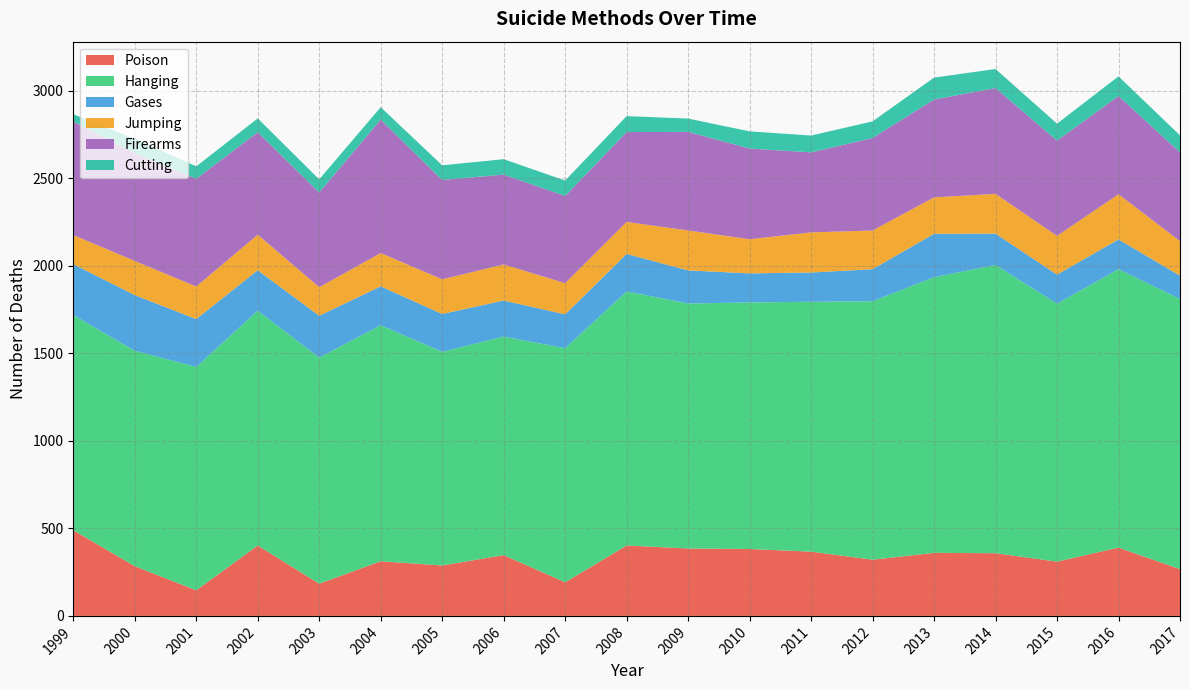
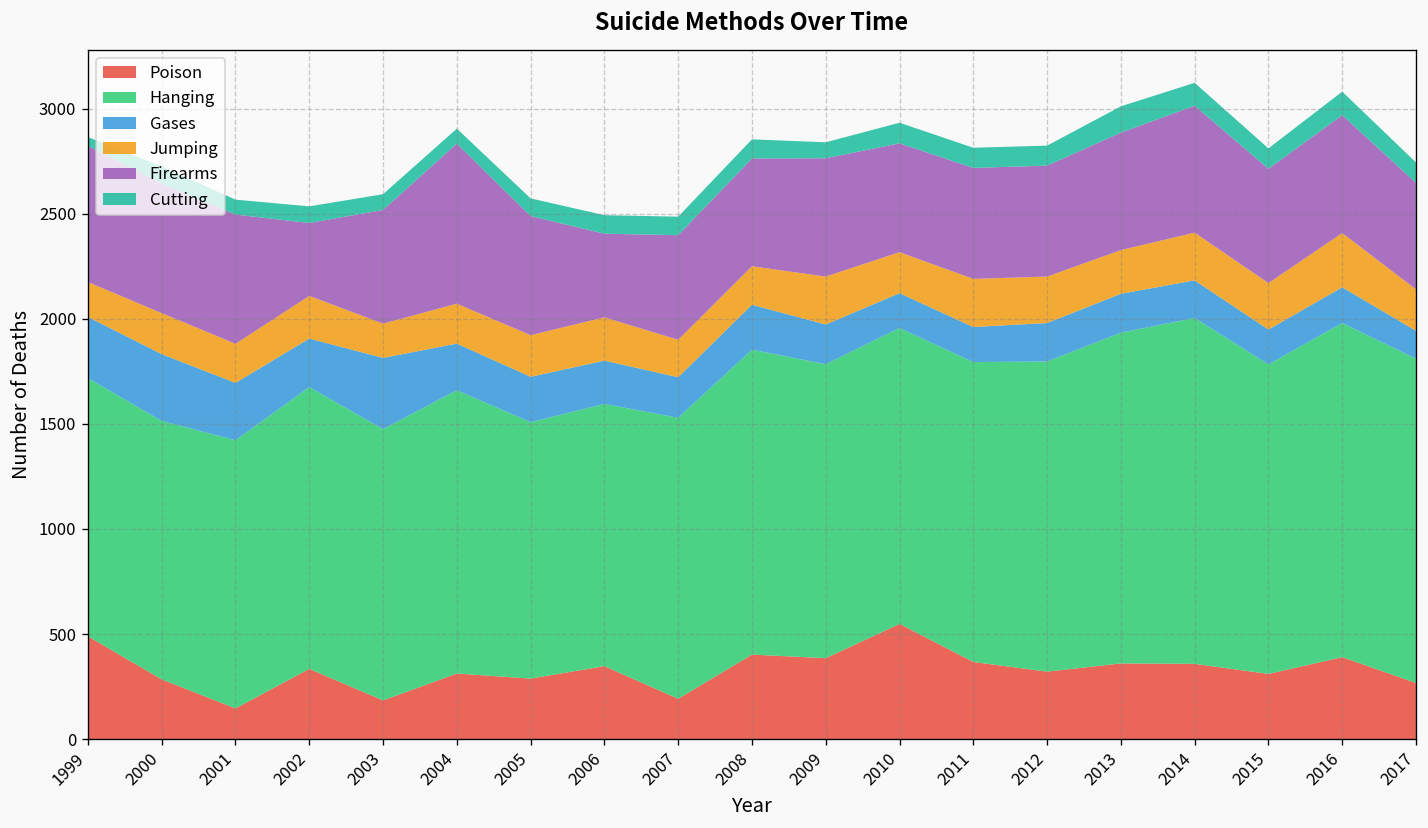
  {
    "Poison": {
      "1999": 490,
      "2000": 280,
      "2001": 150,
-     "2002": 400,
+     "2002": 330,
      "2003": 180,
      "2004": 310,
      "2005": 290,
      "2006": 350,
      "2007": 190,
      "2008": 400,
      "2009": 390,
-     "2010": 380,
+     "2010": 550,
      "2011": 370,
      "2012": 320,
      "2013": 360,
      "2014": 360,
      "2015": 310,
      "2016": 390,
      "2017": 270
    },
    "Gases": {
      "1999": 290,
      "2000": 320,
      "2001": 270,
      "2002": 230,
-     "2003": 240,
+     "2003": 340,
      "2004": 220,
      "2005": 220,
      "2006": 210,
      "2007": 190,
      "2008": 210,
      "2009": 190,
      "2010": 170,
      "2011": 170,
      "2012": 180,
-     "2013": 250,
+     "2013": 190,
      "2014": 180,
      "2015": 170,
      "2016": 170,
      "2017": 130
    },
    "Jumping": {
      "1999": 170,
      "2000": 200,
      "2001": 190,
      "2002": 200,
      "2003": 160,
      "2004": 190,
      "2005": 200,
      "2006": 210,
      "2007": 180,
      "2008": 180,
      "2009": 230,
      "2010": 200,
      "2011": 230,
      "2012": 220,
      "2013": 210,
      "2014": 230,
      "2015": 220,
      "2016": 260,
      "2017": 200
    },
    "Firearms": {
      "1999": 650,
      "2001": 620,
-     "2002": 590,
+     "2002": 350,
      "2003": 540,
      "2004": 760,
      "2005": 570,
-     "2006": 510,
+     "2006": 400,
      "2007": 500,
      "2008": 510,
      "2009": 560,
      "2010": 520,
-     "2011": 460,
+     "2011": 530,
      "2012": 530,
      "2013": 560,
      "2014": 600,
      "2015": 540,
      "2016": 560,
      "2017": 510
    }
  }
